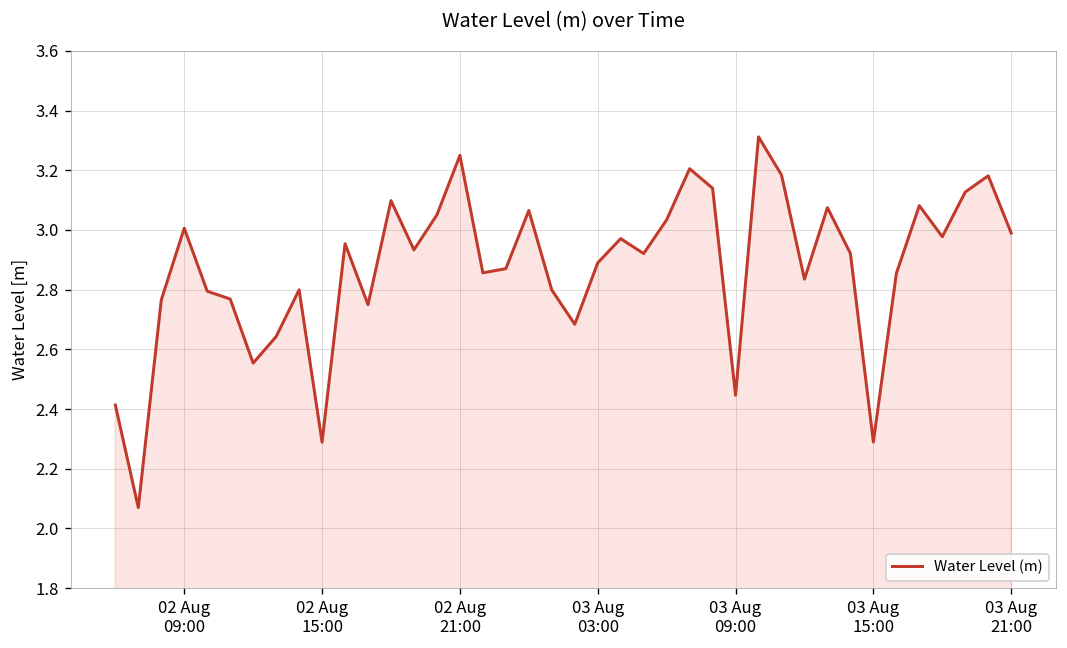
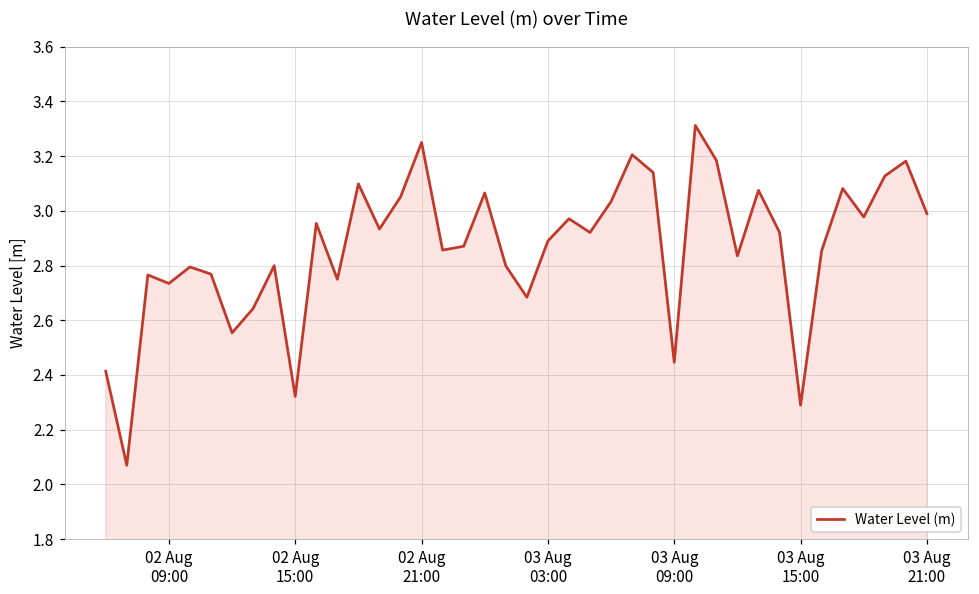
  {
-   "02 Aug 09:00": 3.01,
-   "02 Aug 15:00": 2.29,
+   "02 Aug 09:00": 2.73,
+   "02 Aug 15:00": 2.32,
    "02 Aug 21:00": 3.25,
    "03 Aug 03:00": 2.89,
    "03 Aug 09:00": 2.45,
    "03 Aug 15:00": 2.29,
    "03 Aug 21:00": 2.99
  }
